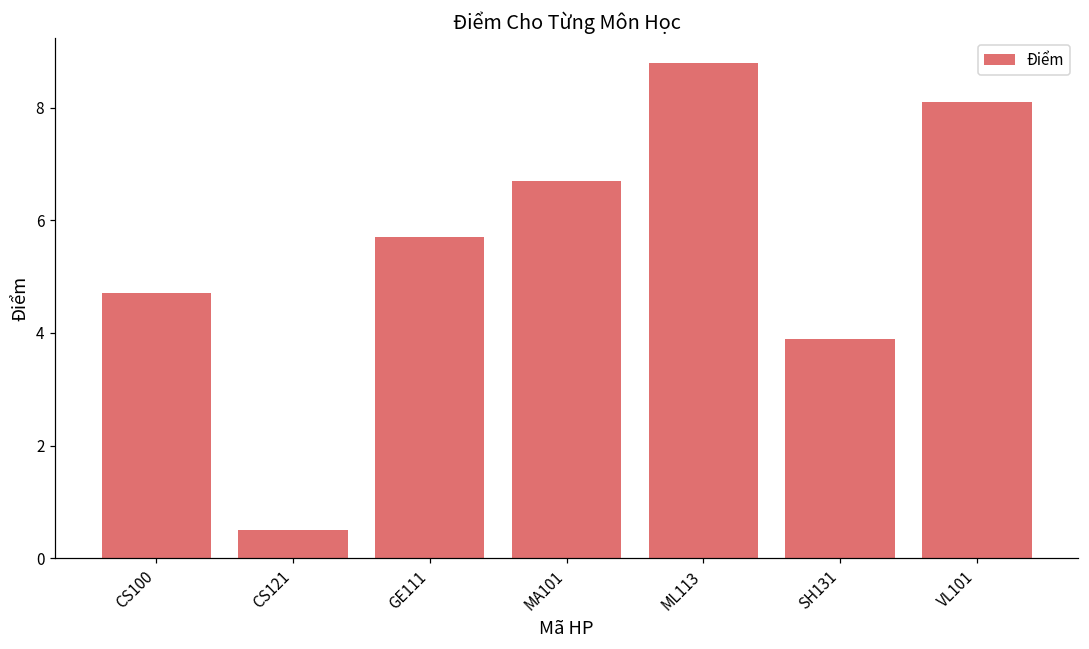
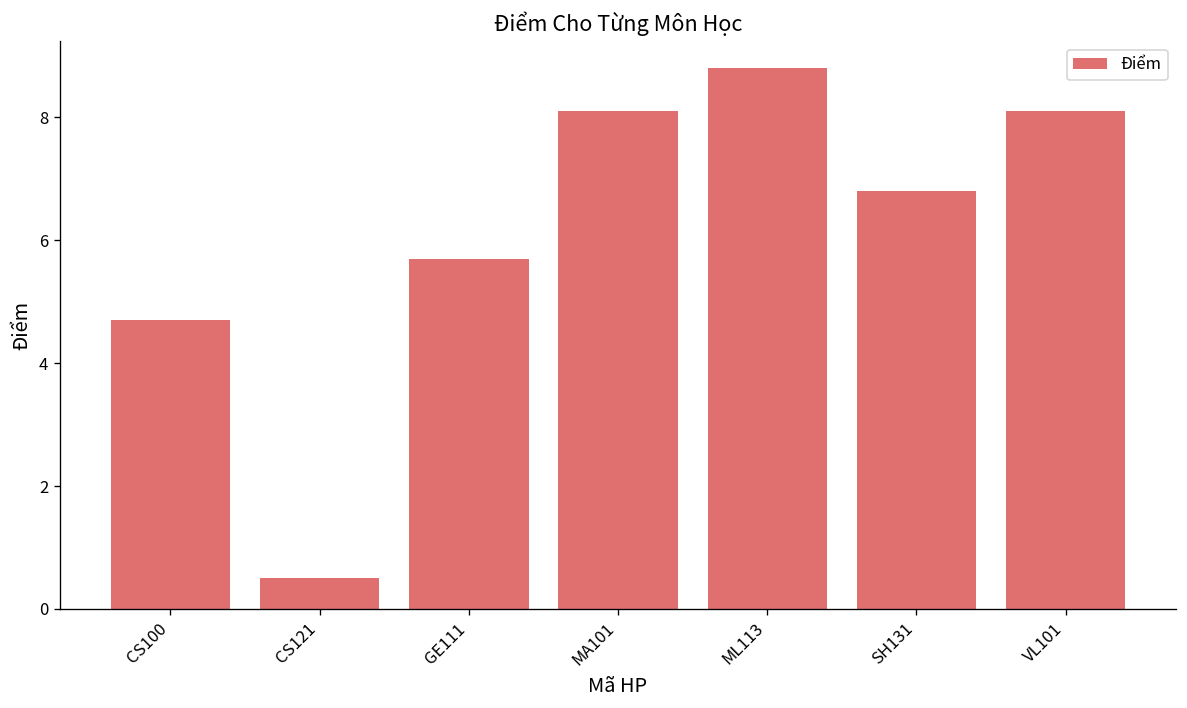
  {
    "CS100": 4.7,
    "CS121": 0.5,
    "GE111": 5.7,
-   "MA101": 6.7,
+   "MA101": 8.1,
    "ML113": 8.8,
-   "SH131": 3.9,
+   "SH131": 6.8,
    "VL101": 8.1
  }
